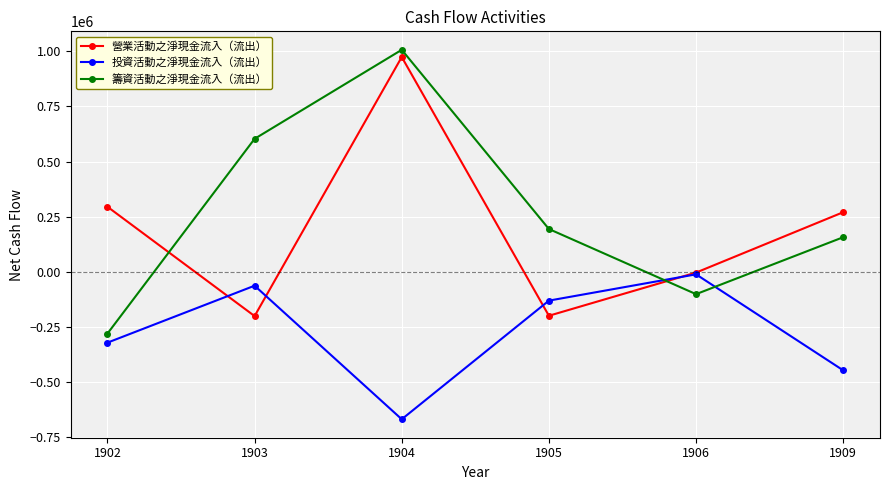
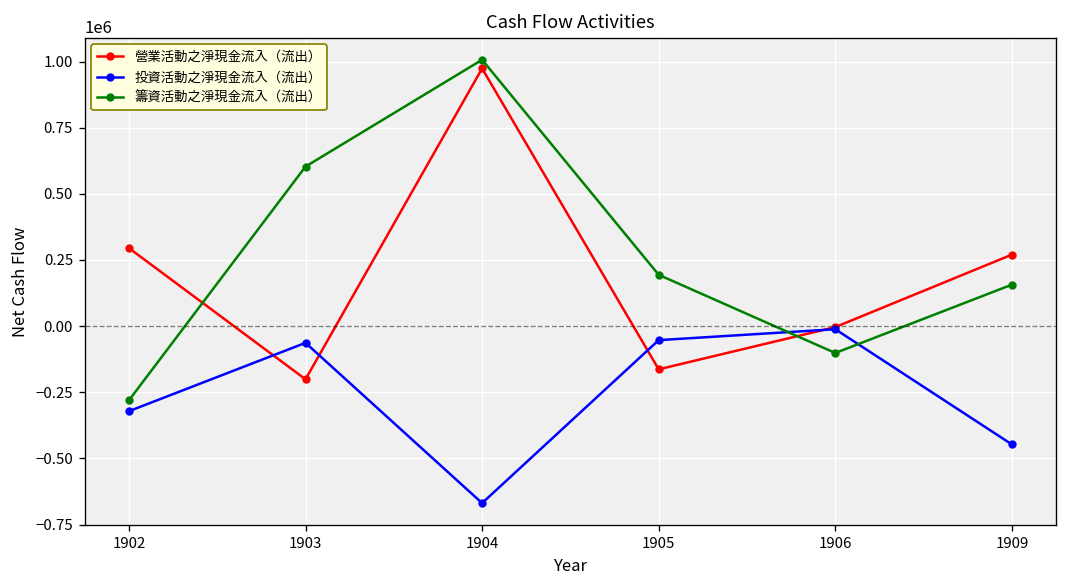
  {
    "營業活動之淨現金流入（流出）": {
      "1902": 290000,
      "1903": -200000,
      "1904": 970000,
-     "1905": -200000,
+     "1905": -160000,
      "1909": 270000
    },
    "投資活動之淨現金流入（流出）": {
      "1902": -320000,
      "1903": -60000,
      "1904": -670000,
-     "1905": -130000,
+     "1905": -50000,
      "1909": -450000
    },
    "籌資活動之淨現金流入（流出）": {
      "1902": -280000,
      "1903": 600000,
      "1904": 1010000,
      "1905": 190000,
      "1906": -100000,
      "1909": 160000
    }
  }
